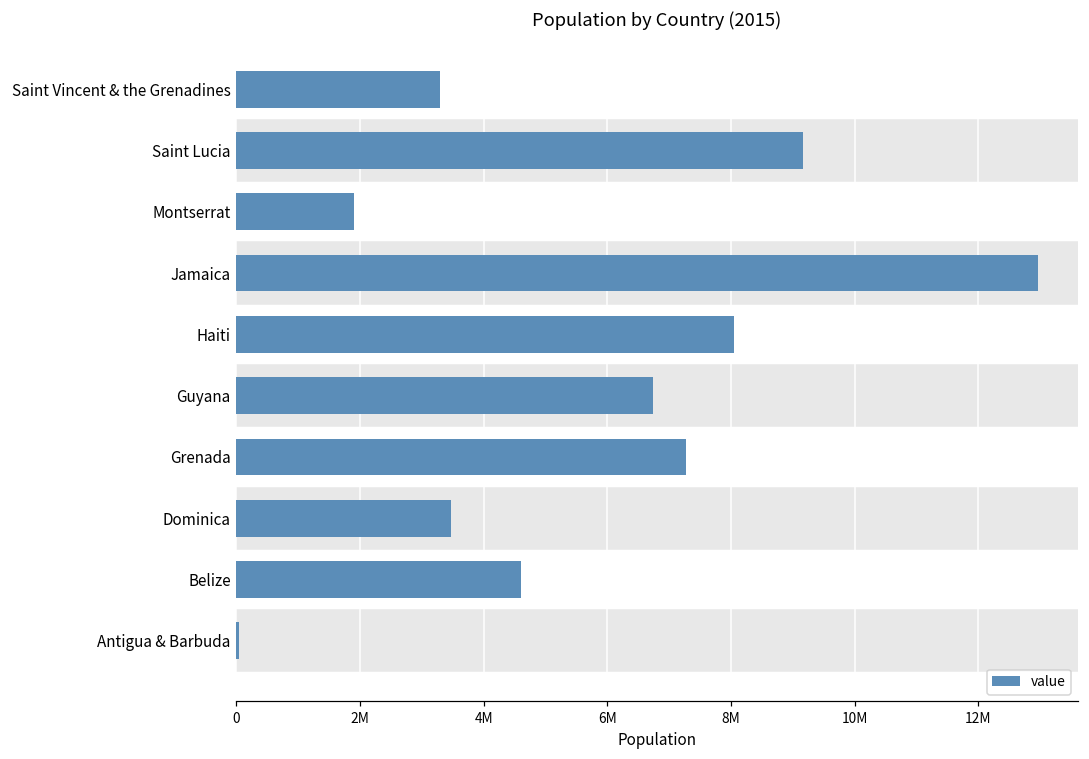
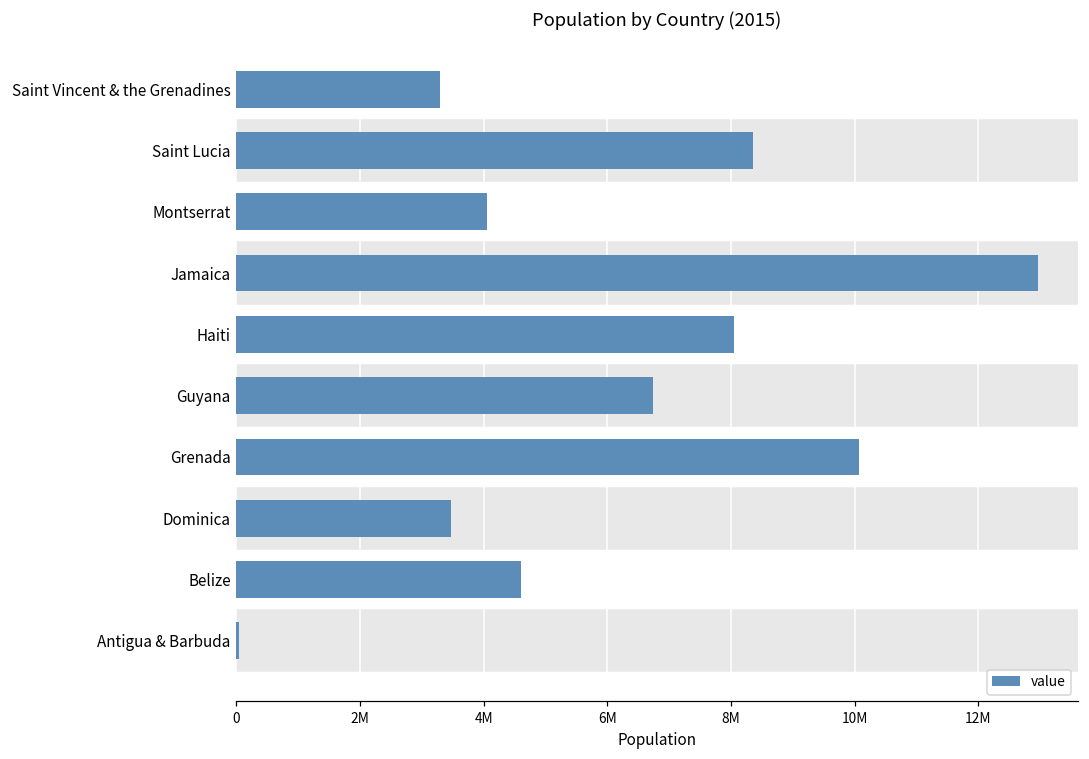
  {
    "Saint Vincent & the Grenadines": 3300000,
-   "Saint Lucia": 9200000,
-   "Montserrat": 1900000,
+   "Saint Lucia": 8400000,
+   "Montserrat": 4000000,
    "Jamaica": 13000000,
    "Haiti": 8000000,
    "Guyana": 6700000,
-   "Grenada": 7300000,
+   "Grenada": 10100000,
    "Dominica": 3500000,
    "Belize": 4600000,
    "Antigua & Barbuda": 0
  }
